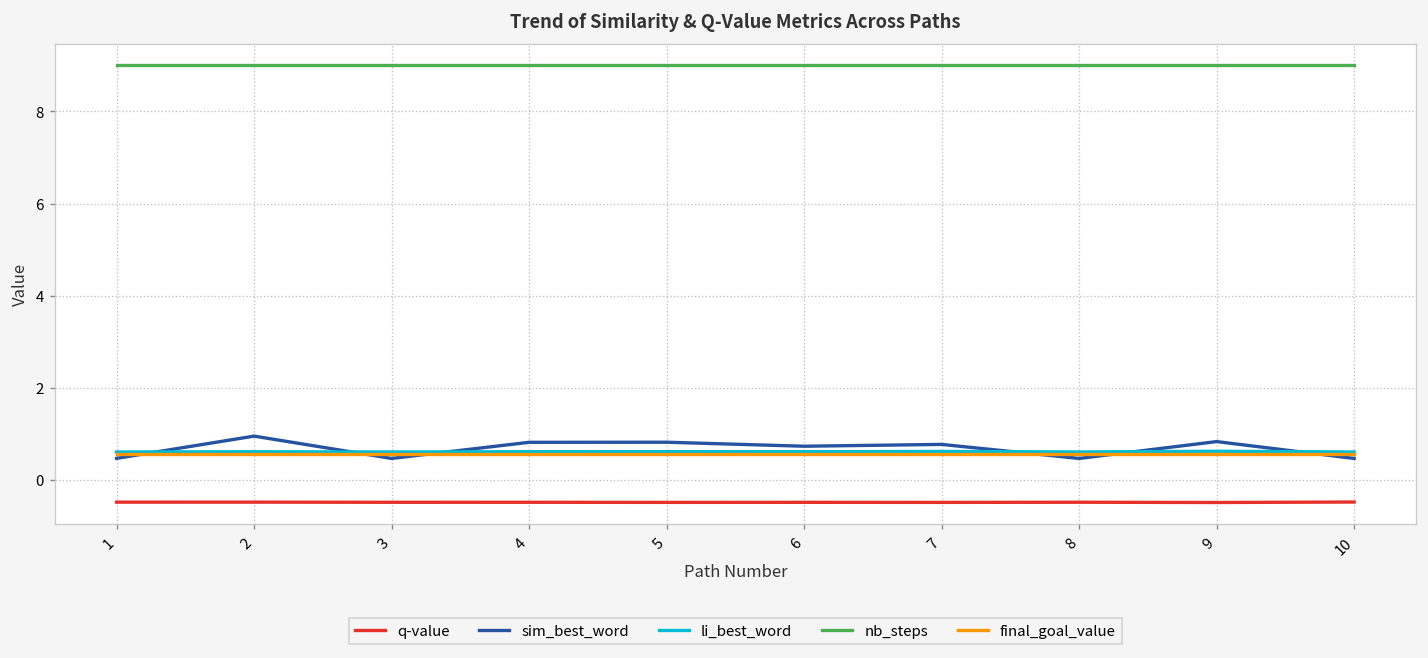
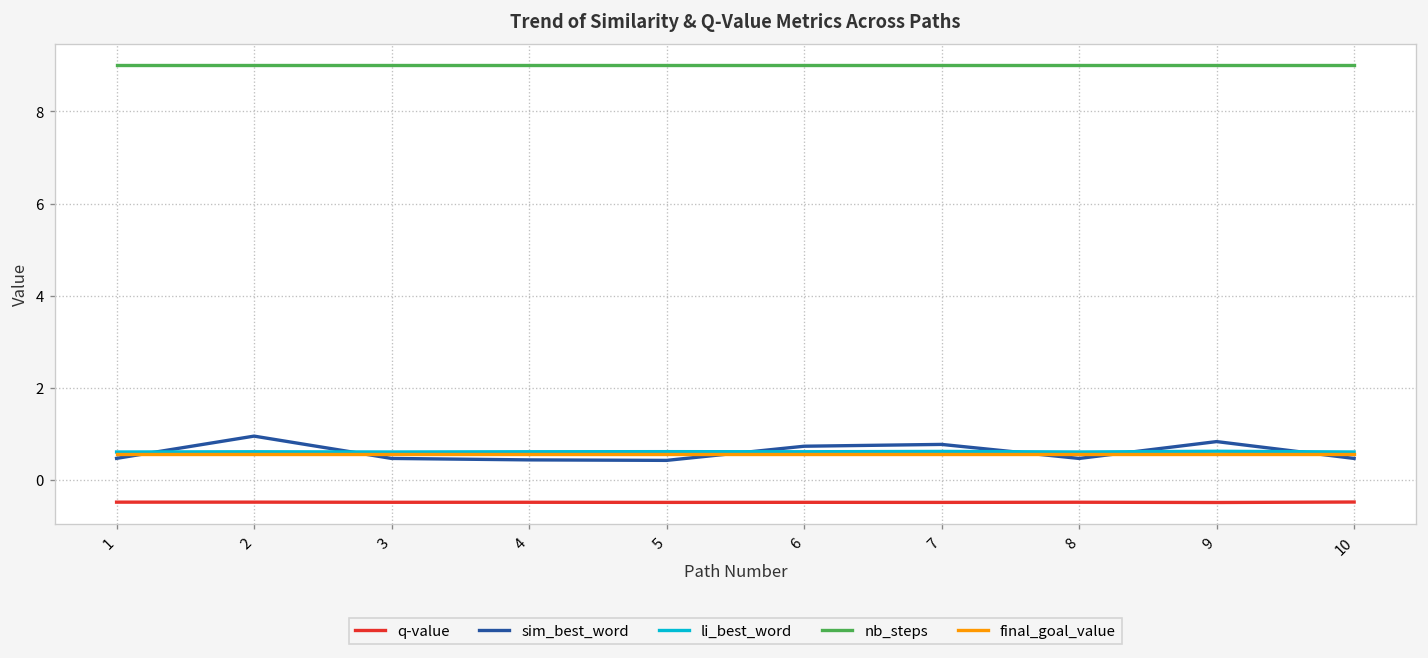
  {
    "q-value": {
      "1": -0.5,
      "2": -0.5,
      "3": -0.5,
      "4": -0.5,
      "5": -0.5,
      "6": -0.5,
      "7": -0.5,
      "8": -0.5,
      "9": -0.5,
      "10": -0.5
    },
    "sim_best_word": {
      "1": 0.5,
      "2": 1.0,
      "3": 0.5,
-     "4": 0.8,
-     "5": 0.8,
+     "4": 0.4,
+     "5": 0.4,
      "6": 0.7,
      "7": 0.8,
      "8": 0.5,
      "9": 0.8,
      "10": 0.5
    },
    "li_best_word": {
      "9": 0.6
    },
    "nb_steps": {
      "1": 9.0,
      "2": 9.0,
      "3": 9.0,
      "4": 9.0,
      "5": 9.0,
      "6": 9.0,
      "7": 9.0,
      "8": 9.0,
      "9": 9.0,
      "10": 9.0
    },
    "final_goal_value": {
      "9": 0.6
    }
  }
